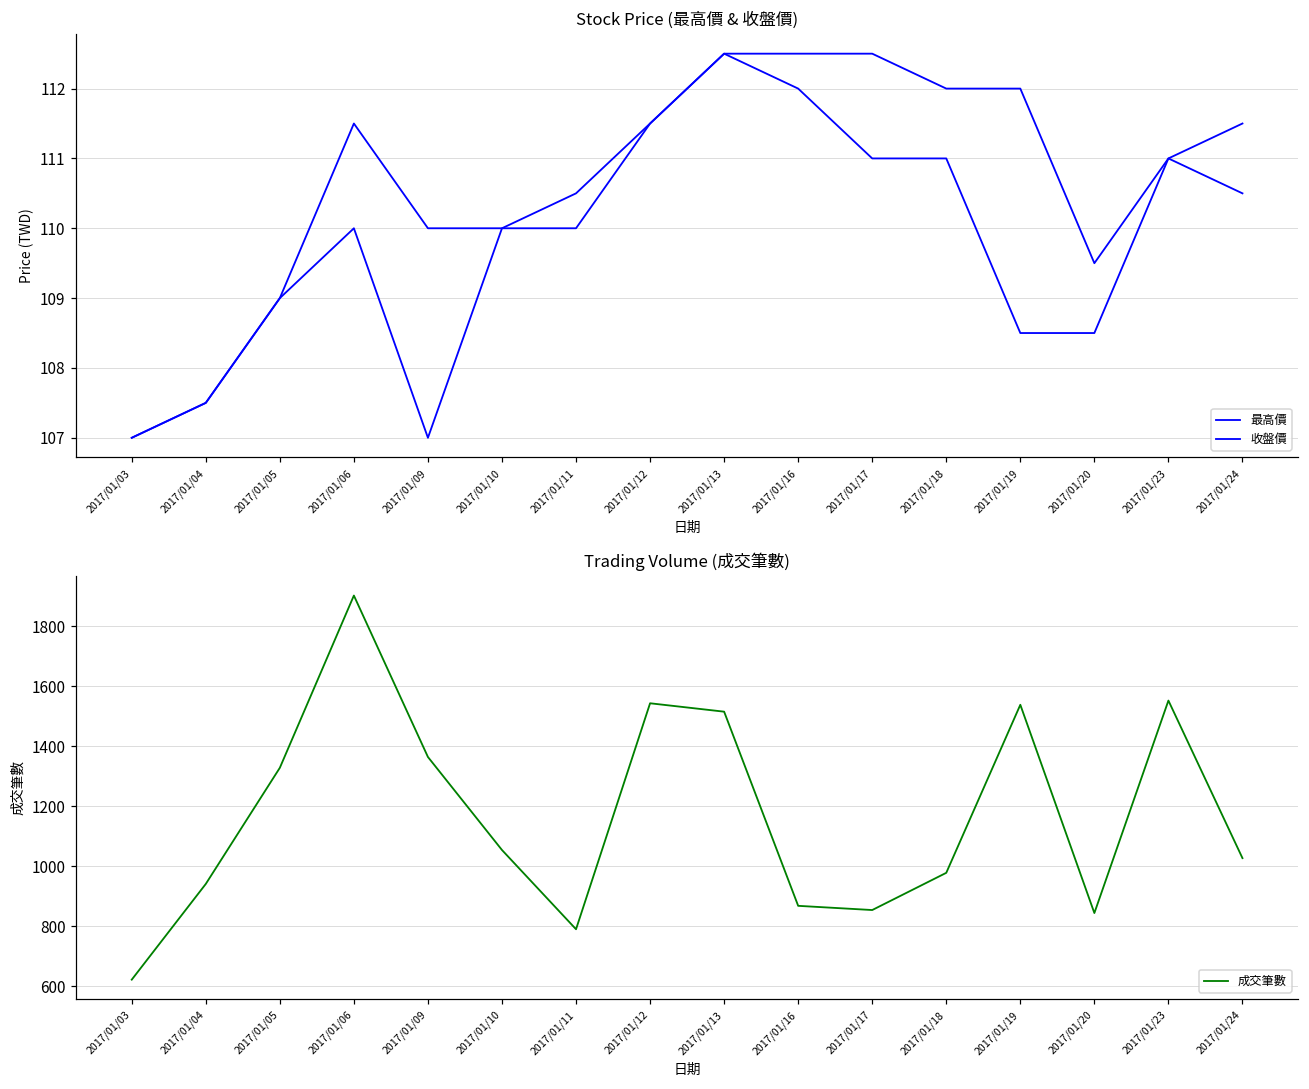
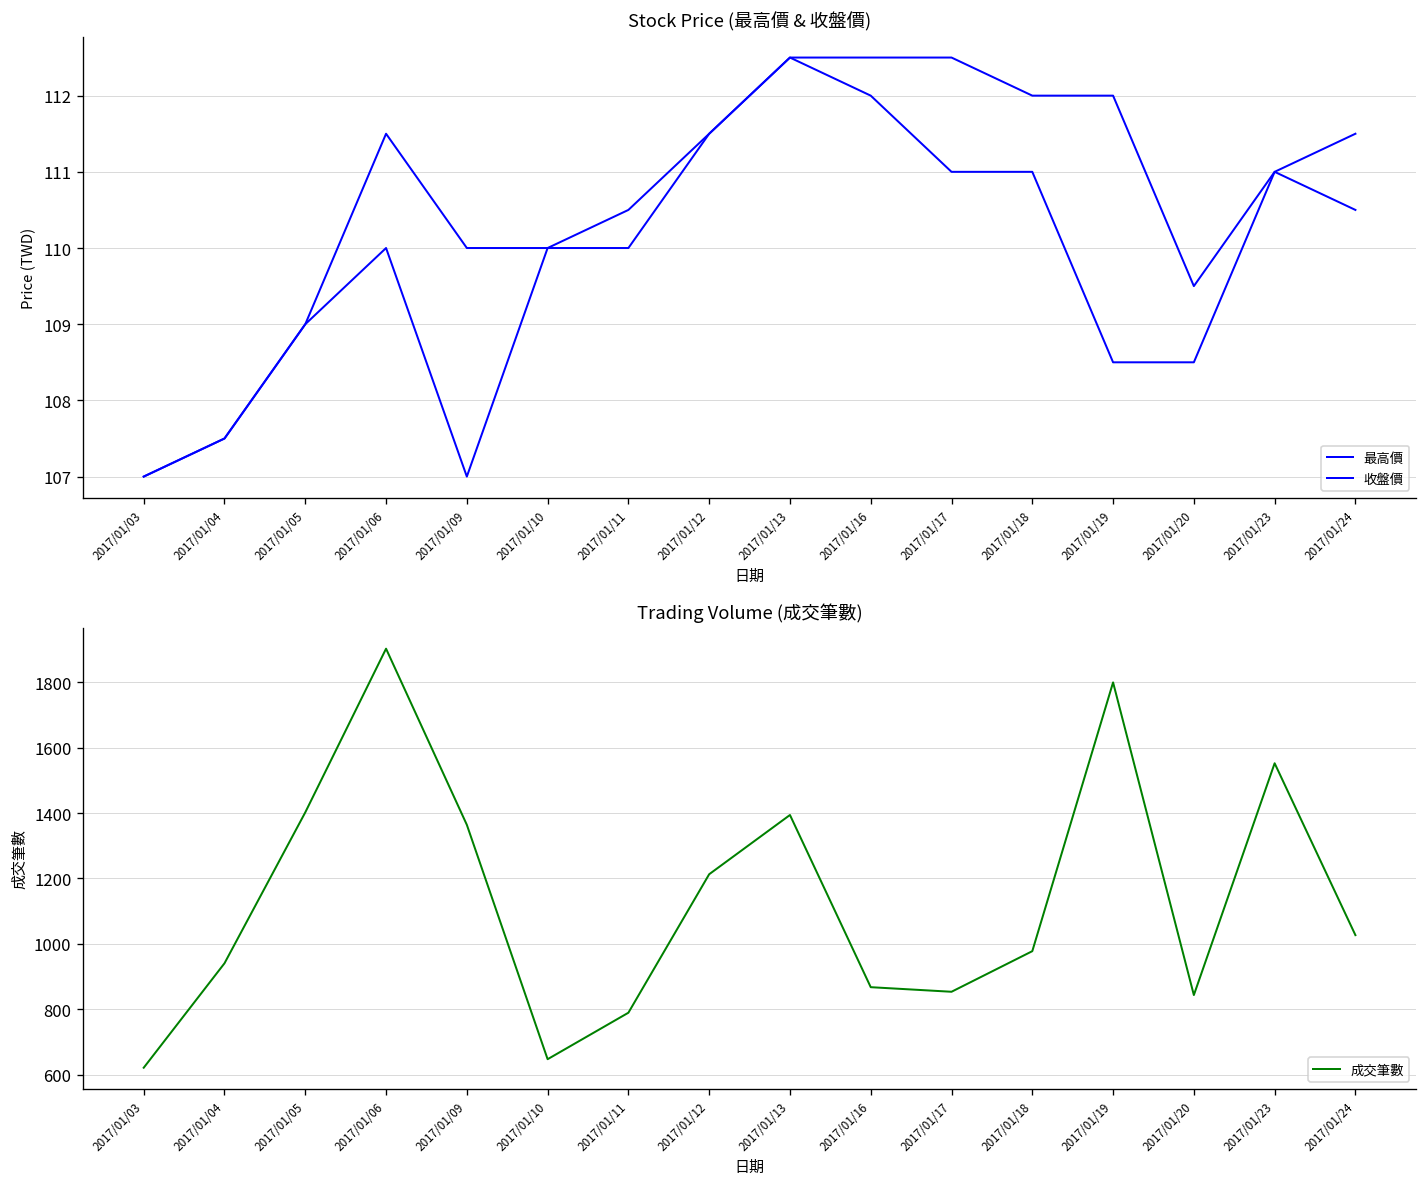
  {
    "Trading Volume (成交筆數)": {
      "2017/01/03": 620,
      "2017/01/04": 940,
-     "2017/01/05": 1330,
+     "2017/01/05": 1400,
      "2017/01/06": 1900,
      "2017/01/09": 1360,
-     "2017/01/10": 1050,
+     "2017/01/10": 650,
      "2017/01/11": 790,
-     "2017/01/12": 1540,
-     "2017/01/13": 1520,
+     "2017/01/12": 1210,
+     "2017/01/13": 1390,
      "2017/01/16": 870,
      "2017/01/17": 850,
      "2017/01/18": 980,
-     "2017/01/19": 1540,
+     "2017/01/19": 1800,
      "2017/01/20": 840,
      "2017/01/23": 1550,
      "2017/01/24": 1030
    }
  }
